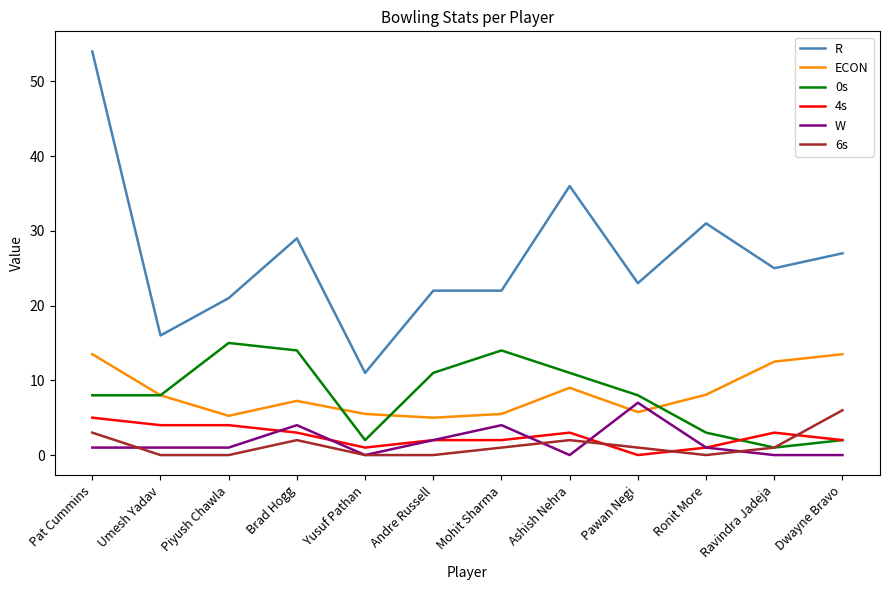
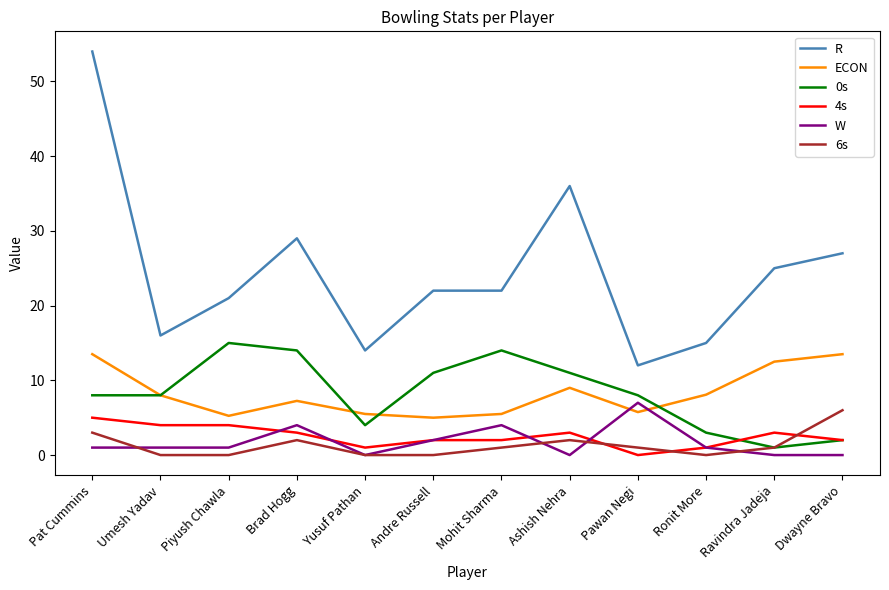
  {
    "R": {
      "Pat Cummins": 54,
      "Umesh Yadav": 16,
      "Piyush Chawla": 21,
      "Brad Hogg": 29,
-     "Yusuf Pathan": 11,
+     "Yusuf Pathan": 14,
      "Andre Russell": 22,
      "Mohit Sharma": 22,
      "Ashish Nehra": 36,
-     "Pawan Negi": 23,
-     "Ronit More": 31,
+     "Pawan Negi": 12,
+     "Ronit More": 15,
      "Ravindra Jadeja": 25,
      "Dwayne Bravo": 27
    },
    "ECON": {
      "Pat Cummins": 14,
      "Piyush Chawla": 5,
      "Brad Hogg": 7,
      "Yusuf Pathan": 6,
      "Andre Russell": 5,
      "Mohit Sharma": 6,
      "Ashish Nehra": 9,
      "Pawan Negi": 6,
      "Ronit More": 8,
      "Ravindra Jadeja": 13,
      "Dwayne Bravo": 14
    },
    "0s": {
      "Pat Cummins": 8,
      "Piyush Chawla": 15,
      "Brad Hogg": 14,
-     "Yusuf Pathan": 2,
+     "Yusuf Pathan": 4,
      "Andre Russell": 11,
      "Mohit Sharma": 14,
      "Ashish Nehra": 11,
      "Pawan Negi": 8,
      "Ronit More": 3
    },
    "4s": {
      "Pat Cummins": 5,
      "Umesh Yadav": 4,
      "Piyush Chawla": 4,
      "Brad Hogg": 3,
      "Yusuf Pathan": 1,
      "Mohit Sharma": 2,
      "Ashish Nehra": 3,
      "Pawan Negi": 0,
      "Ravindra Jadeja": 3
    },
    "W": {
      "Pat Cummins": 1,
      "Umesh Yadav": 1,
      "Piyush Chawla": 1,
      "Brad Hogg": 4,
      "Mohit Sharma": 4,
      "Ashish Nehra": 0,
      "Pawan Negi": 7,
      "Ravindra Jadeja": 0,
      "Dwayne Bravo": 0
    },
    "6s": {
      "Pat Cummins": 3,
      "Umesh Yadav": 0,
      "Piyush Chawla": 0,
      "Brad Hogg": 2,
      "Andre Russell": 0,
      "Mohit Sharma": 1,
      "Ashish Nehra": 2,
      "Pawan Negi": 1,
      "Ronit More": 0,
      "Dwayne Bravo": 6
    }
  }
